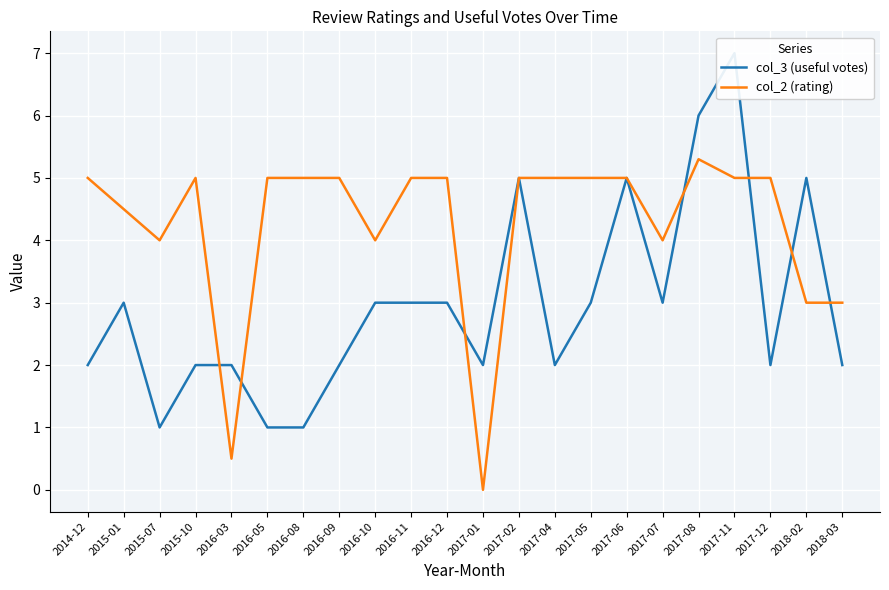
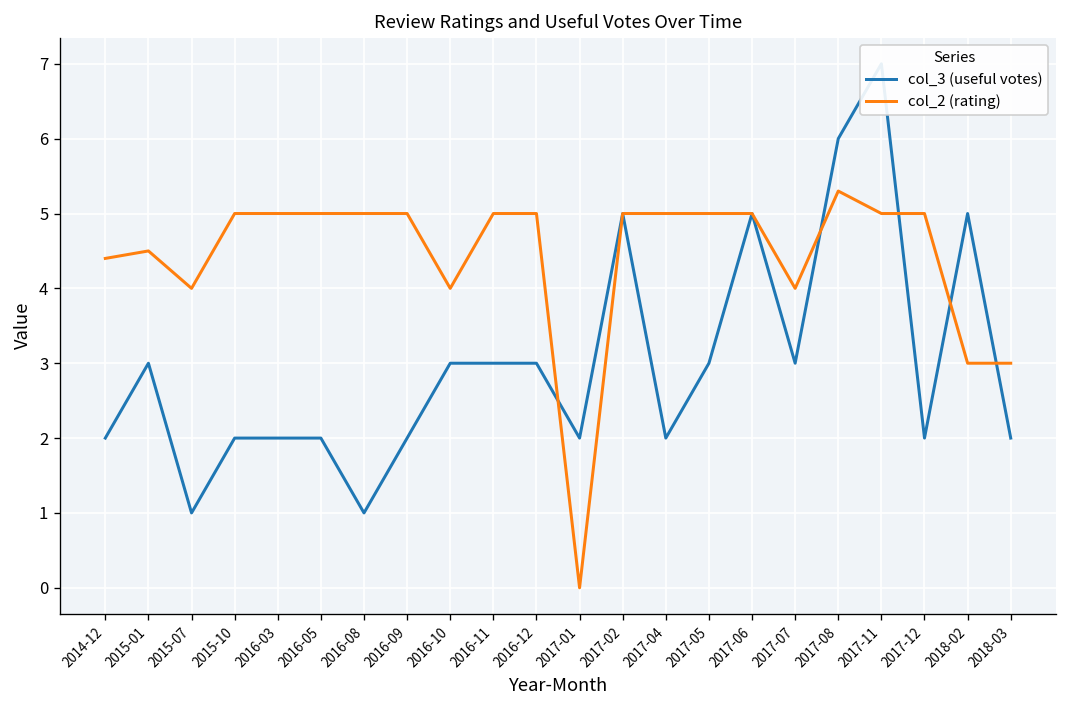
  {
    "col_3 (useful votes)": {
      "2014-12": 2,
      "2015-01": 3,
      "2015-07": 1,
      "2015-10": 2,
      "2016-03": 2,
-     "2016-05": 1,
+     "2016-05": 2,
      "2016-08": 1,
      "2016-09": 2,
      "2016-10": 3,
      "2016-11": 3,
      "2016-12": 3,
      "2017-01": 2,
      "2017-04": 2,
      "2017-05": 3,
      "2017-07": 3,
      "2017-08": 6,
      "2017-12": 2,
      "2018-02": 5,
      "2018-03": 2
    },
    "col_2 (rating)": {
-     "2014-12": 5.0,
+     "2014-12": 4.4,
      "2015-01": 4.5,
      "2015-07": 4.0,
      "2015-10": 5.0,
-     "2016-03": 0.5,
+     "2016-03": 5.0,
      "2016-05": 5.0,
      "2016-08": 5.0,
      "2016-09": 5.0,
      "2016-10": 4.0,
      "2016-11": 5.0,
      "2016-12": 5.0,
      "2017-01": 0.0,
      "2017-04": 5.0,
      "2017-05": 5.0,
      "2017-07": 4.0,
      "2017-08": 5.3,
      "2017-11": 5.0,
      "2017-12": 5.0,
      "2018-02": 3.0,
      "2018-03": 3.0
    }
  }
